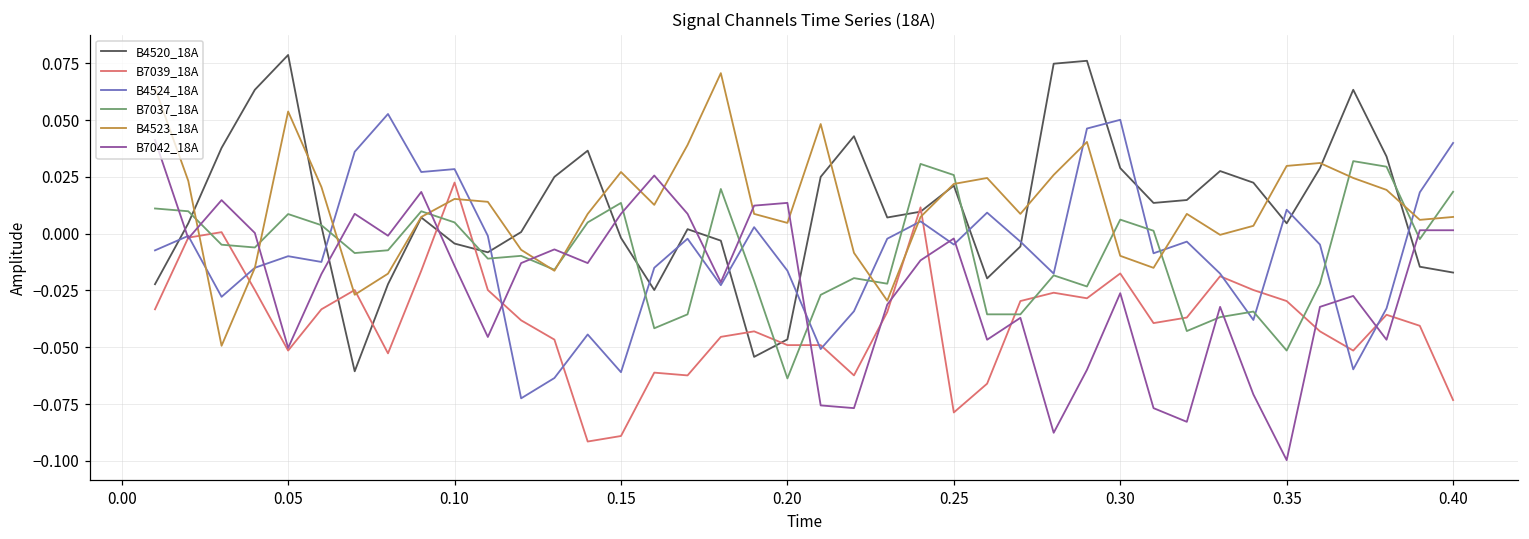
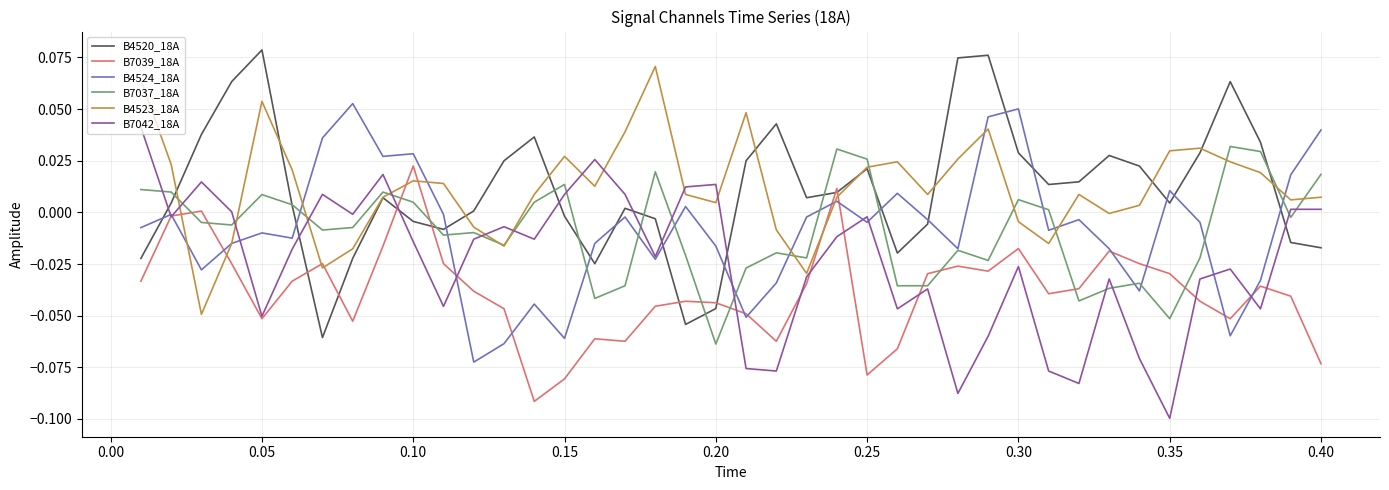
  {
    "B4520_18A": {
      "0.05": 0.079,
      "0.10": -0.004,
      "0.15": -0.002,
      "0.20": -0.047,
      "0.30": 0.029,
      "0.35": 0.005,
      "0.40": -0.017
    },
    "B7039_18A": {
      "0.10": 0.022,
-     "0.15": -0.089,
-     "0.20": -0.049,
+     "0.15": -0.081,
+     "0.20": -0.044,
      "0.25": -0.079,
      "0.30": -0.018,
      "0.35": -0.030,
      "0.40": -0.073
    },
    "B7037_18A": {
      "0.05": 0.009,
      "0.10": 0.005,
      "0.15": 0.014,
      "0.20": -0.064,
      "0.25": 0.026,
      "0.30": 0.006,
      "0.35": -0.051,
      "0.40": 0.018
    },
    "B4523_18A": {
      "0.05": 0.054,
      "0.10": 0.015,
      "0.15": 0.027,
      "0.20": 0.005,
-     "0.30": -0.010,
+     "0.30": -0.004,
      "0.35": 0.030,
      "0.40": 0.007
    }
  }
